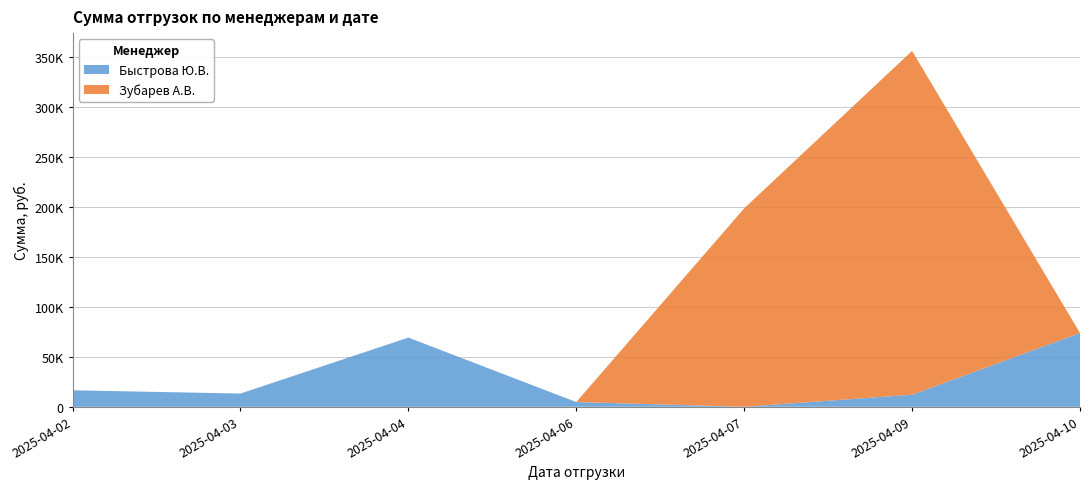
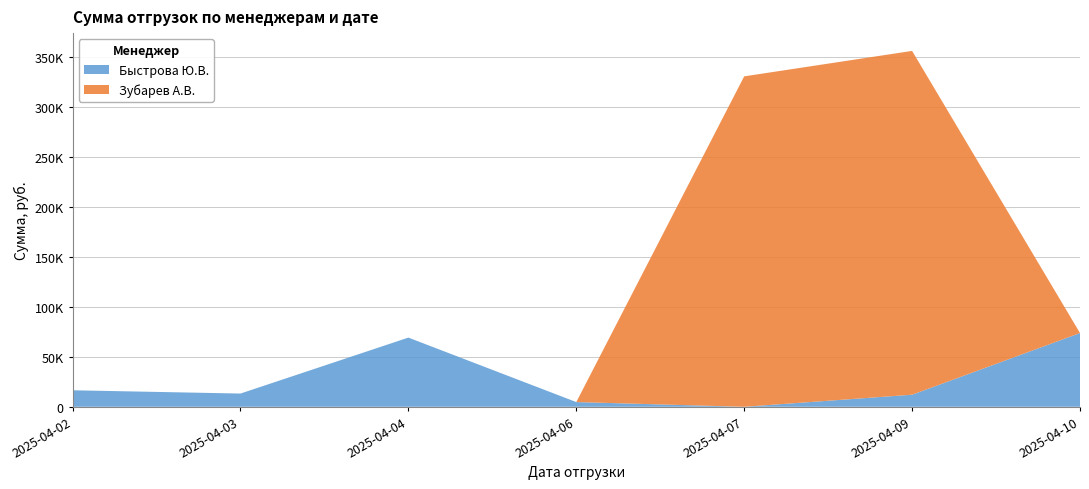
  {
    "Быстрова Ю.В.": {
      "2025-04-07": 0,
      "2025-04-09": 12000
    },
    "Зубарев А.В.": {
-     "2025-04-07": 198000,
+     "2025-04-07": 330000,
      "2025-04-09": 344000
    }
  }
